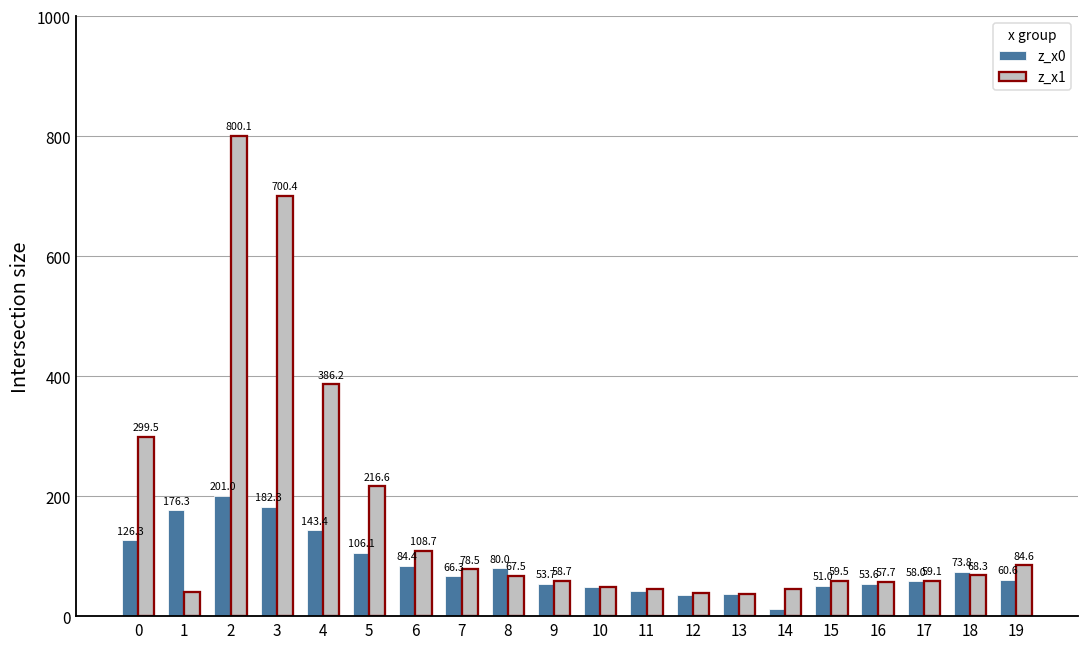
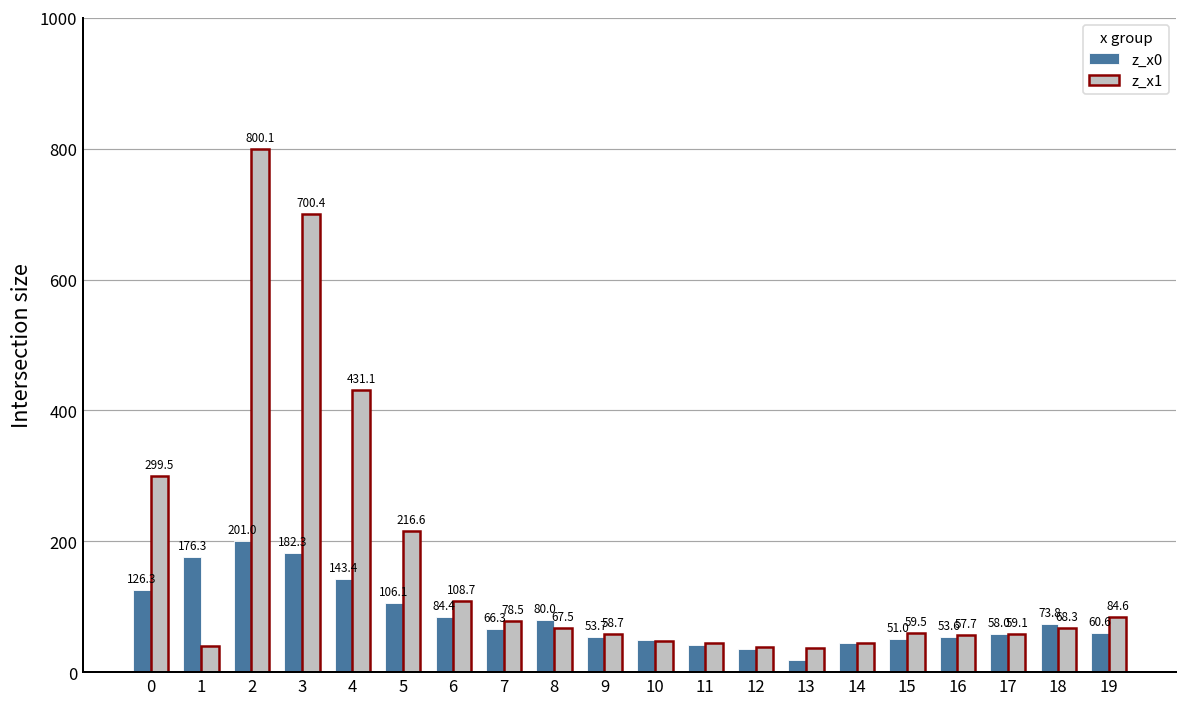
  {
    "z_x0": {
      "10": 50,
      "11": 40,
      "12": 40,
-     "13": 40,
-     "14": 10
+     "13": 20,
+     "14": 40
    },
    "z_x1": {
      "0": 299.5,
      "2": 800.1,
      "3": 700.4,
-     "4": 386.2,
+     "4": 431.1,
      "5": 216.6,
      "6": 108.7,
      "7": 78.5,
      "8": 67.5,
      "15": 59.5,
      "19": 84.6
    }
  }
